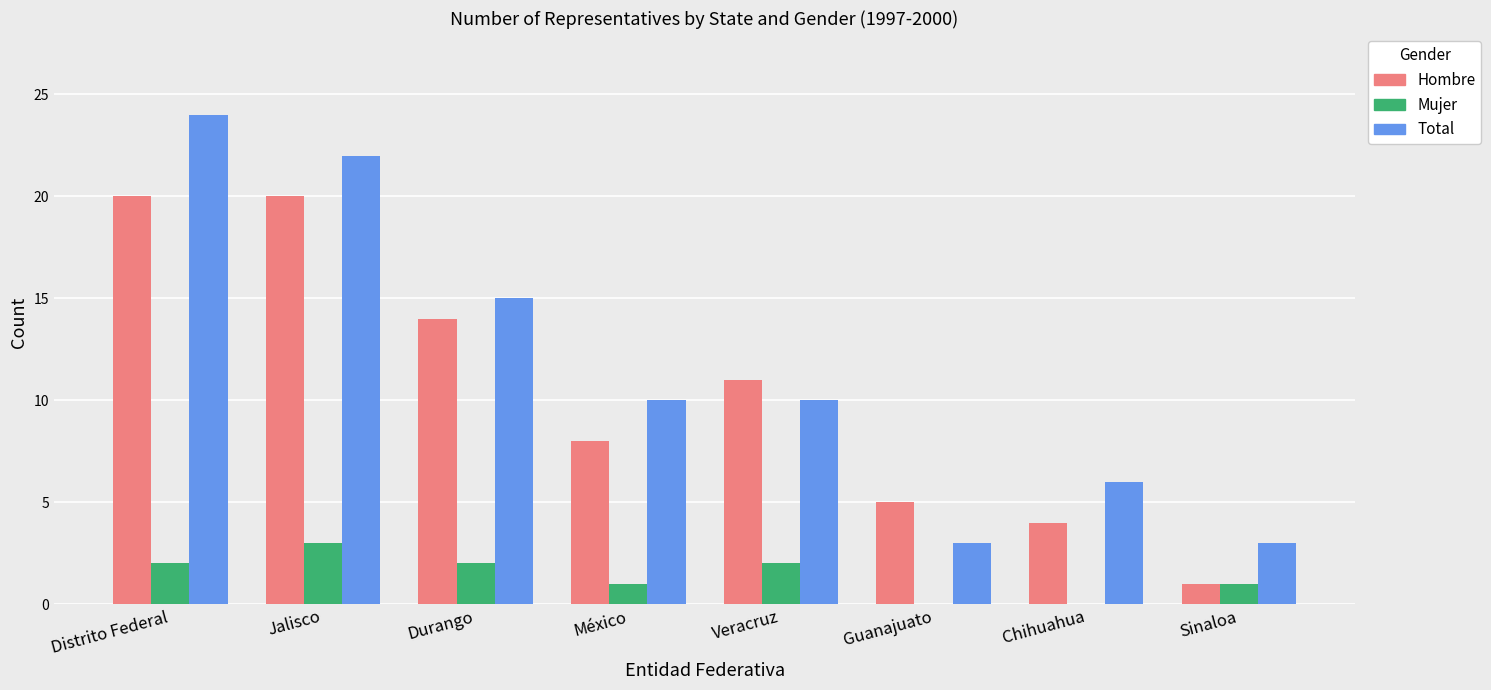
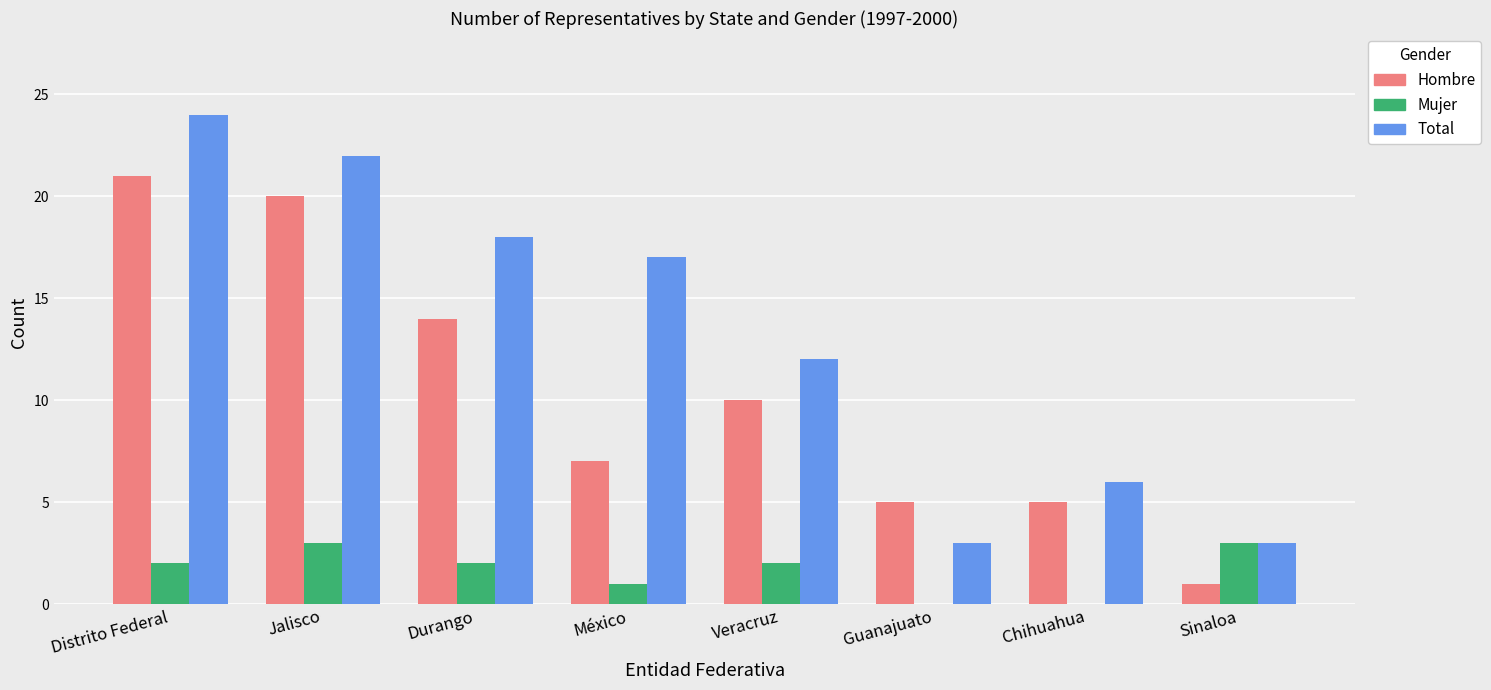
  {
    "Hombre": {
-     "Distrito Federal": 20,
+     "Distrito Federal": 21,
      "Jalisco": 20,
      "Durango": 14,
-     "México": 8,
-     "Veracruz": 11,
+     "México": 7,
+     "Veracruz": 10,
      "Guanajuato": 5,
-     "Chihuahua": 4,
+     "Chihuahua": 5,
      "Sinaloa": 1
    },
    "Mujer": {
      "Distrito Federal": 2,
      "Jalisco": 3,
      "Durango": 2,
      "México": 1,
      "Veracruz": 2,
      "Guanajuato": 0,
      "Chihuahua": 0,
-     "Sinaloa": 1
+     "Sinaloa": 3
    },
    "Total": {
      "Distrito Federal": 24,
      "Jalisco": 22,
-     "Durango": 15,
-     "México": 10,
-     "Veracruz": 10,
+     "Durango": 18,
+     "México": 17,
+     "Veracruz": 12,
      "Guanajuato": 3,
      "Chihuahua": 6,
      "Sinaloa": 3
    }
  }
